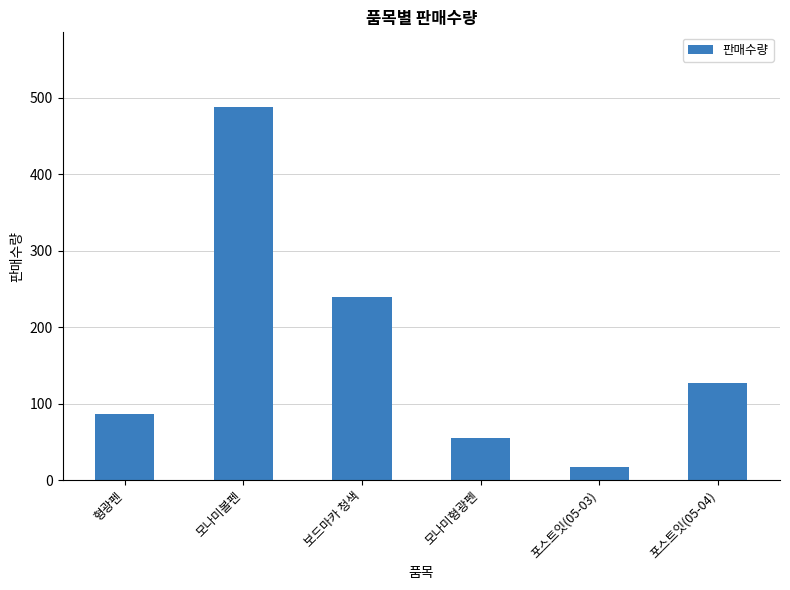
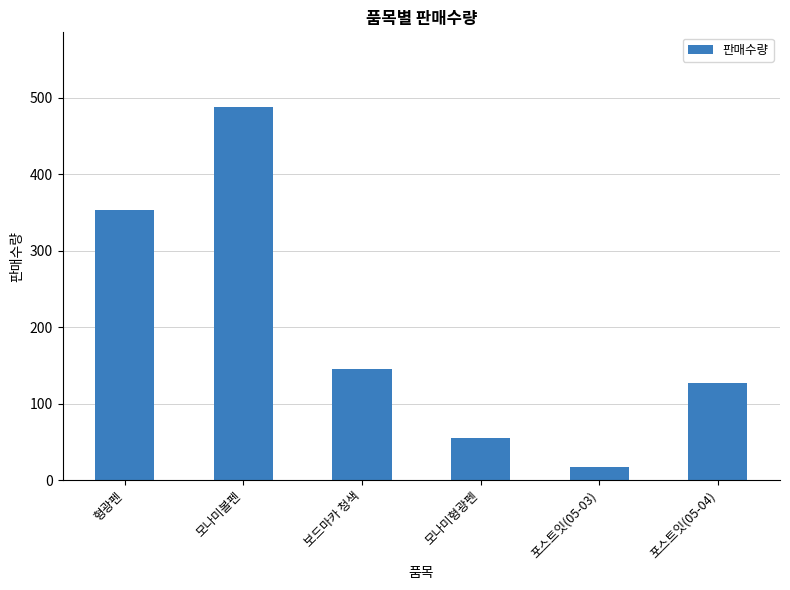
  {
-   "형광펜": 90,
+   "형광펜": 350,
    "모나미볼펜": 490,
-   "보드마카 청색": 240,
+   "보드마카 청색": 150,
    "모나미형광펜": 60,
    "포스트잇(05-03)": 20,
    "포스트잇(05-04)": 130
  }
